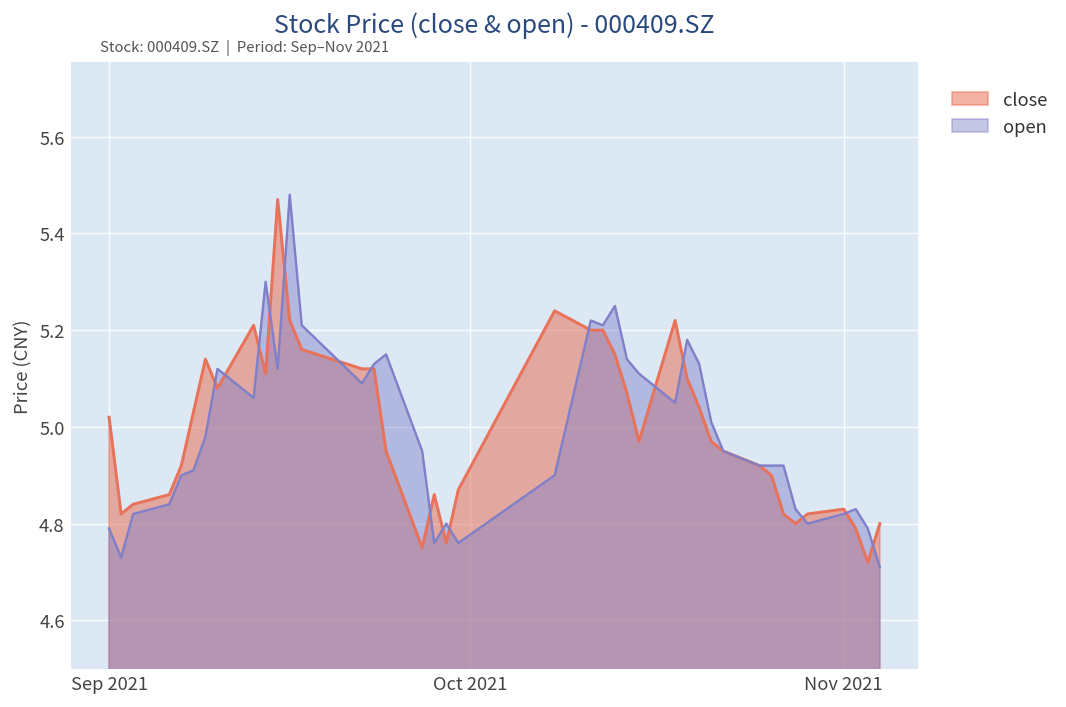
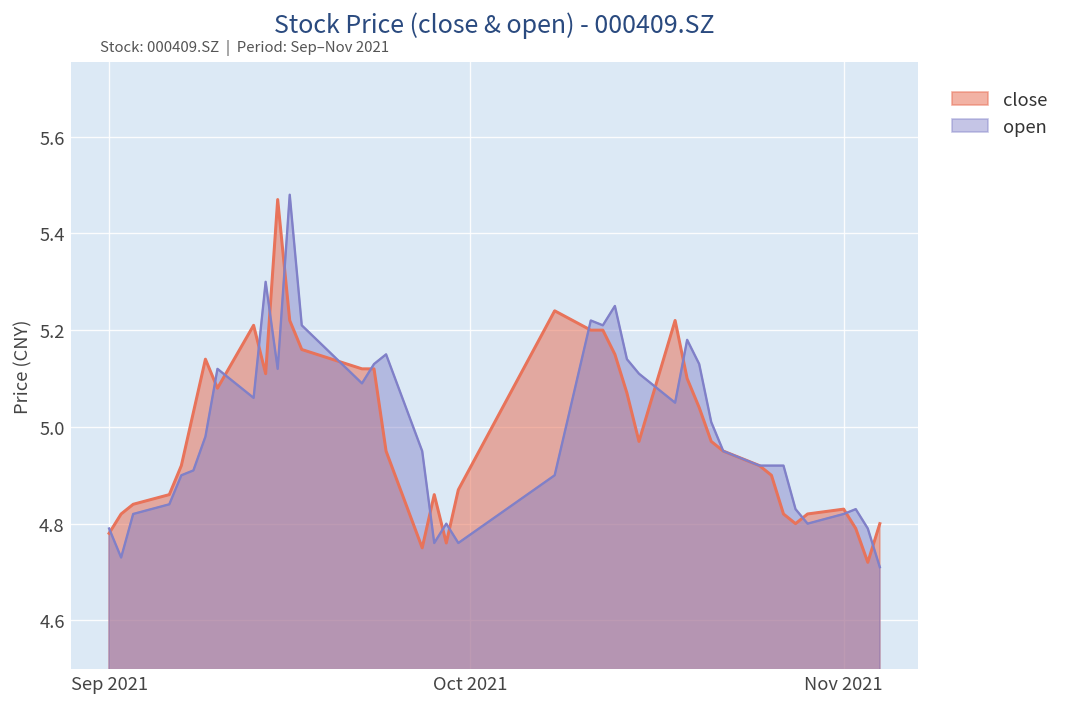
  {
    "close": {
-     "Sep 2021": 5.02,
+     "Sep 2021": 4.78,
      "Nov 2021": 4.83
    },
    "open": {
      "Sep 2021": 4.79,
      "Nov 2021": 4.82
    }
  }
